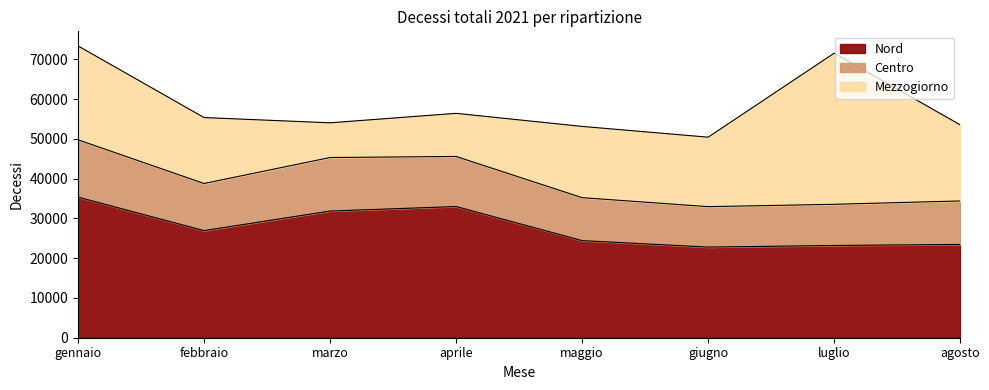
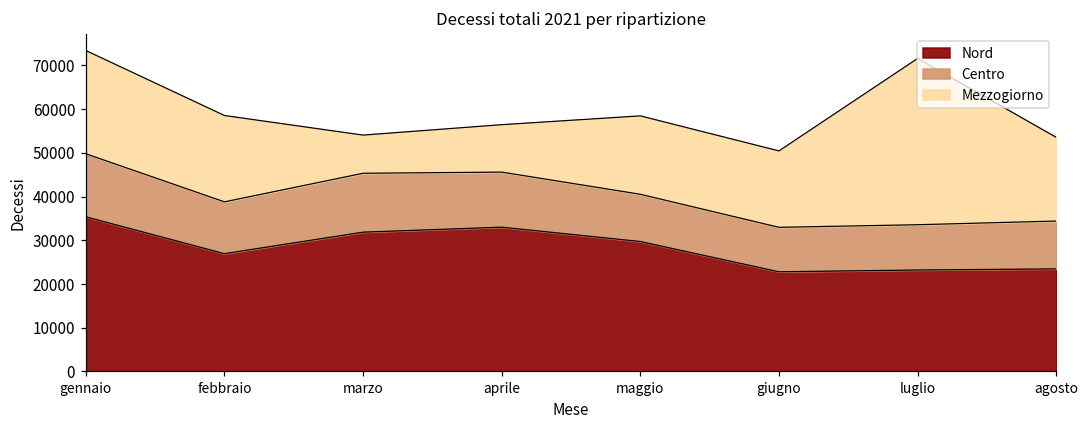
  {
    "Nord": {
      "gennaio": 35000,
      "febbraio": 27000,
      "marzo": 32000,
      "aprile": 33000,
-     "maggio": 24000,
+     "maggio": 30000,
      "giugno": 23000,
      "luglio": 23000,
      "agosto": 23000
    },
    "Centro": {
      "gennaio": 14000,
      "febbraio": 12000,
      "marzo": 13000,
      "aprile": 13000,
      "maggio": 11000,
      "giugno": 10000,
      "luglio": 10000,
      "agosto": 11000
    },
    "Mezzogiorno": {
      "gennaio": 24000,
-     "febbraio": 17000,
+     "febbraio": 20000,
      "marzo": 9000,
      "aprile": 11000,
      "maggio": 18000,
      "giugno": 17000,
      "luglio": 38000,
      "agosto": 19000
    }
  }
